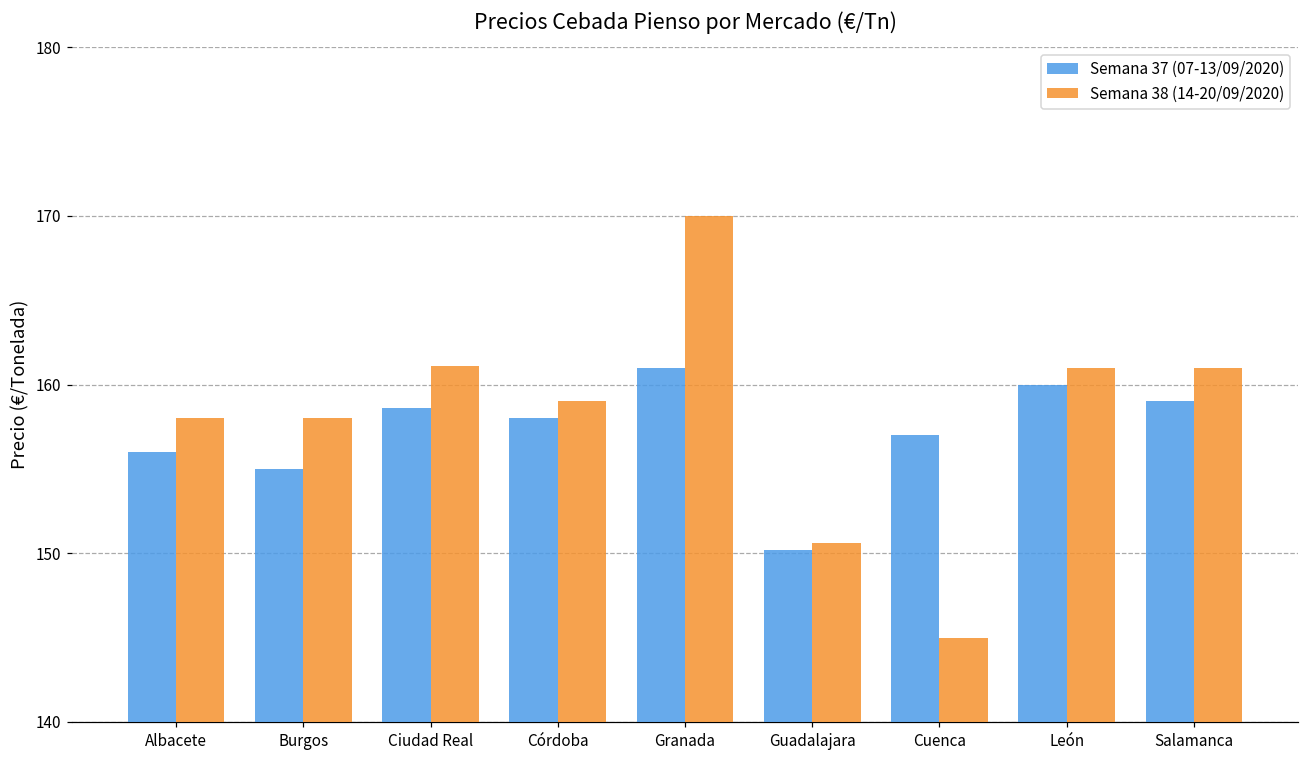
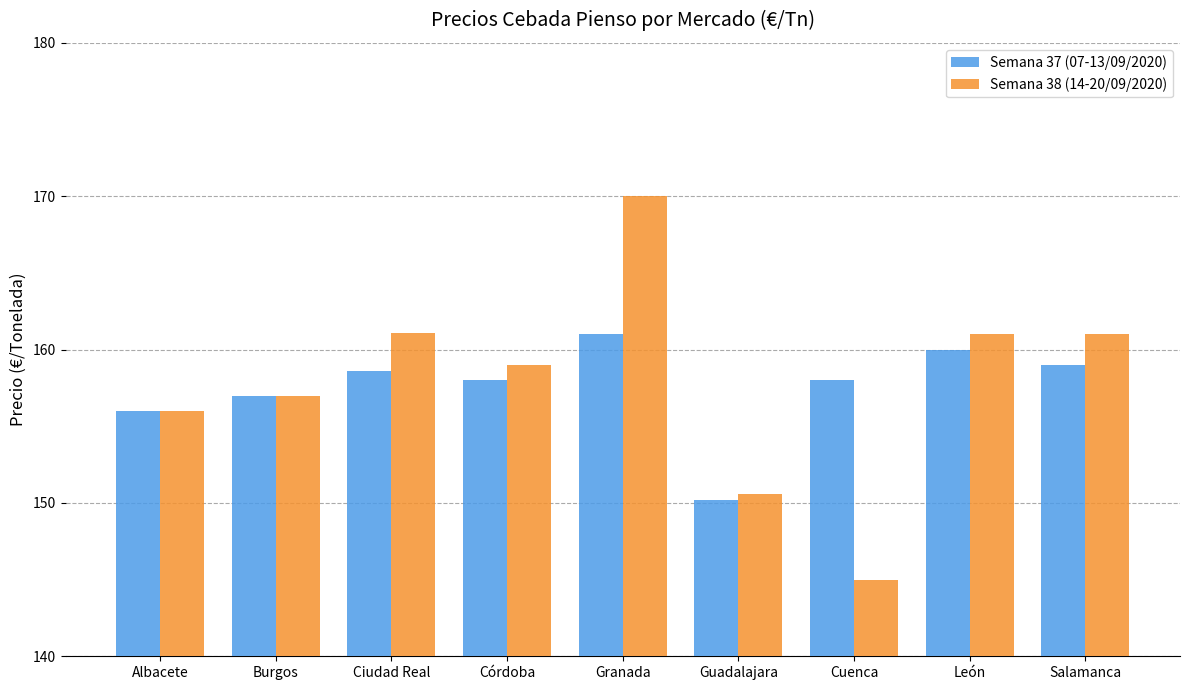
  {
    "Semana 37 (07-13/09/2020)": {
      "Albacete": 156,
-     "Burgos": 155,
+     "Burgos": 157,
      "Ciudad Real": 158.6,
      "Córdoba": 158,
      "Granada": 161,
      "Guadalajara": 150.2,
-     "Cuenca": 157,
+     "Cuenca": 158,
      "León": 160,
      "Salamanca": 159
    },
    "Semana 38 (14-20/09/2020)": {
-     "Albacete": 158,
-     "Burgos": 158,
+     "Albacete": 156,
+     "Burgos": 157,
      "Ciudad Real": 161,
      "Córdoba": 159,
      "Granada": 170,
      "Guadalajara": 150.6,
      "Cuenca": 145,
      "León": 161,
      "Salamanca": 161
    }
  }
